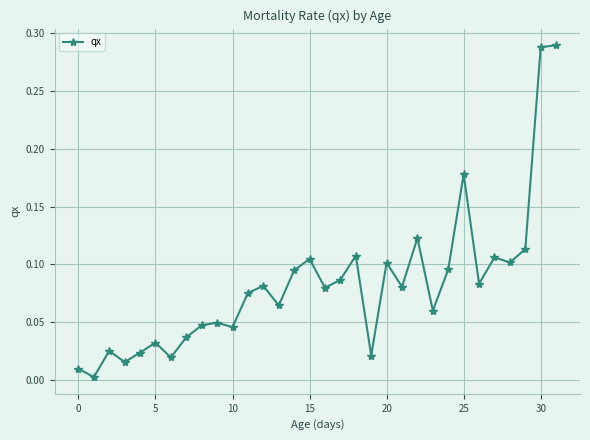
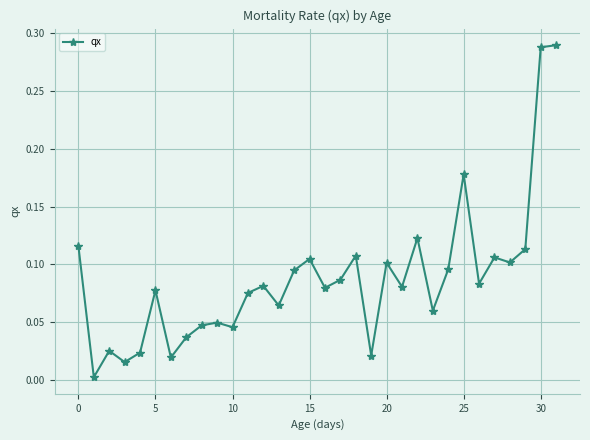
  {
-   "0": 0.010,
-   "5": 0.032,
+   "0": 0.116,
+   "5": 0.078,
    "10": 0.046,
    "15": 0.105,
    "20": 0.101,
    "25": 0.178,
    "30": 0.288
  }
